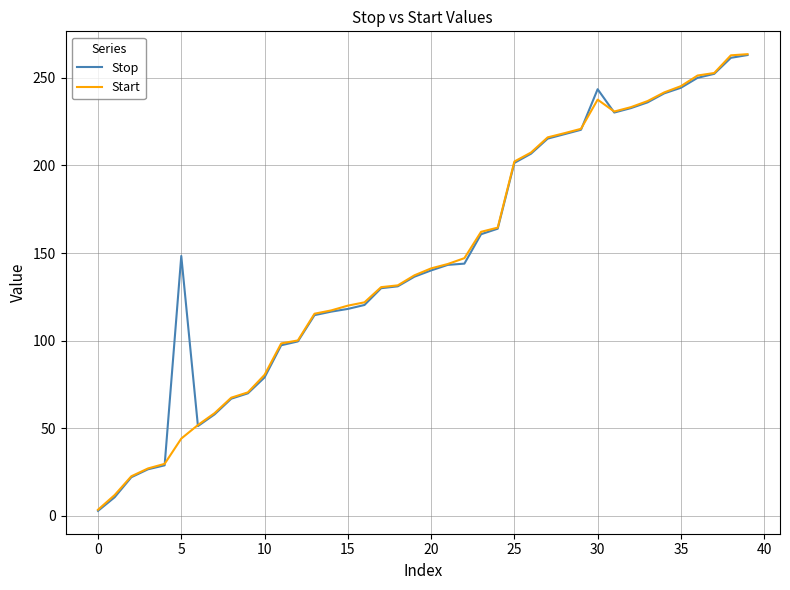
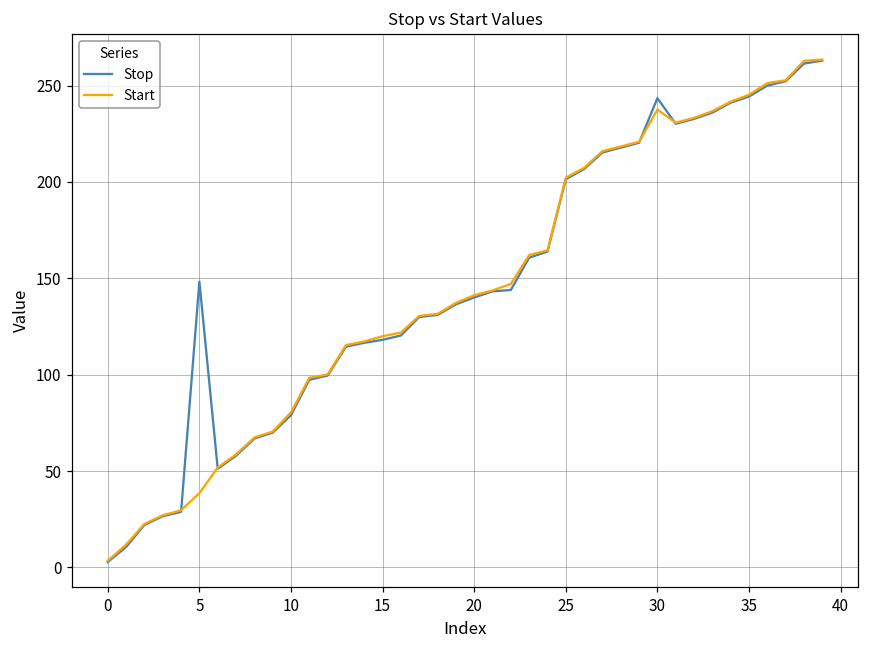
  {
    "Stop": {
      "5": 148,
      "15": 118,
      "30": 243
    },
    "Start": {
-     "5": 44,
+     "5": 39,
      "15": 120,
      "30": 238
    }
  }
